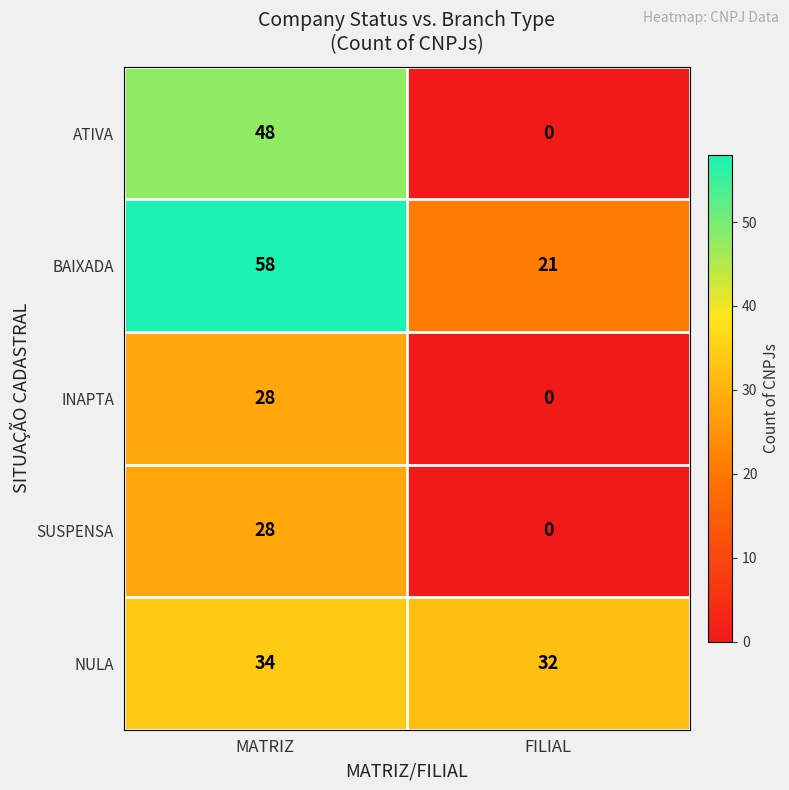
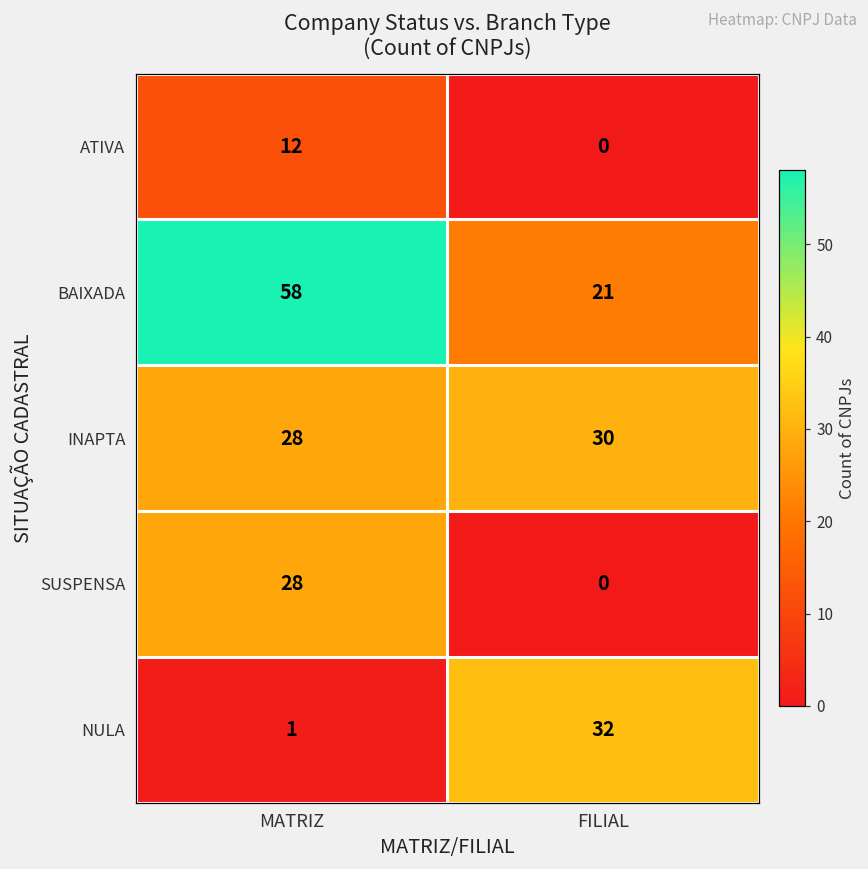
  {
    "ATIVA": {
-     "MATRIZ": 48,
+     "MATRIZ": 12,
      "FILIAL": 0
    },
    "BAIXADA": {
      "MATRIZ": 58,
      "FILIAL": 21
    },
    "INAPTA": {
      "MATRIZ": 28,
-     "FILIAL": 0
+     "FILIAL": 30
    },
    "SUSPENSA": {
      "MATRIZ": 28,
      "FILIAL": 0
    },
    "NULA": {
-     "MATRIZ": 34,
+     "MATRIZ": 1,
      "FILIAL": 32
    }
  }
